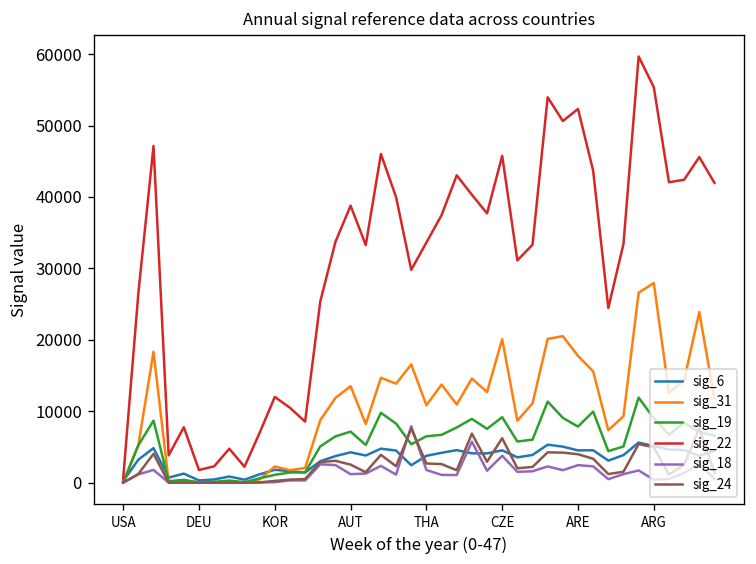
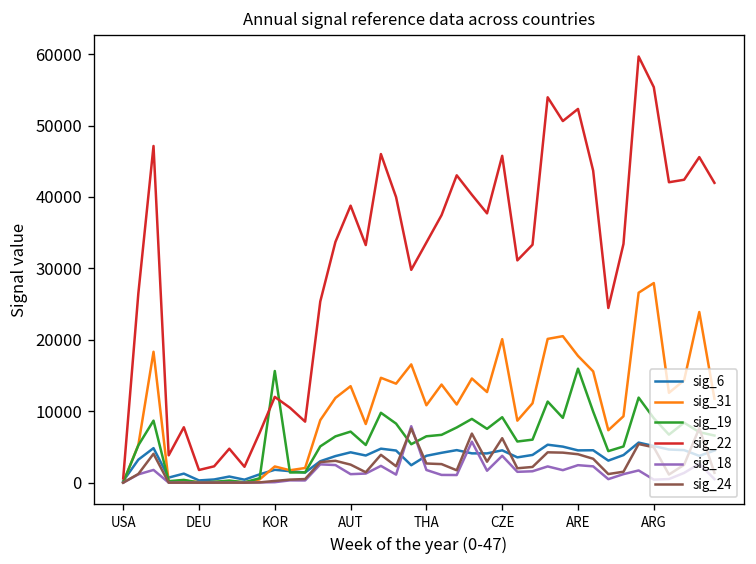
  {
    "sig_6": {
      "KOR": 2000,
      "AUT": 4000,
      "THA": 4000,
      "CZE": 5000,
      "ARE": 5000
    },
    "sig_31": {
      "KOR": 2000,
      "AUT": 14000,
      "THA": 11000,
      "CZE": 20000,
      "ARE": 18000,
      "ARG": 28000
    },
    "sig_19": {
-     "KOR": 1000,
+     "KOR": 16000,
      "AUT": 7000,
      "THA": 6000,
      "CZE": 9000,
-     "ARE": 8000
+     "ARE": 16000
    },
    "sig_22": {
      "DEU": 2000,
      "KOR": 12000,
      "AUT": 39000,
      "THA": 34000,
      "CZE": 46000,
      "ARE": 52000,
      "ARG": 55000
    },
    "sig_18": {
      "AUT": 1000,
      "THA": 2000,
      "CZE": 4000,
      "ARE": 2000
    },
    "sig_24": {
      "AUT": 3000,
      "THA": 3000,
      "CZE": 6000,
      "ARE": 4000
    }
  }
